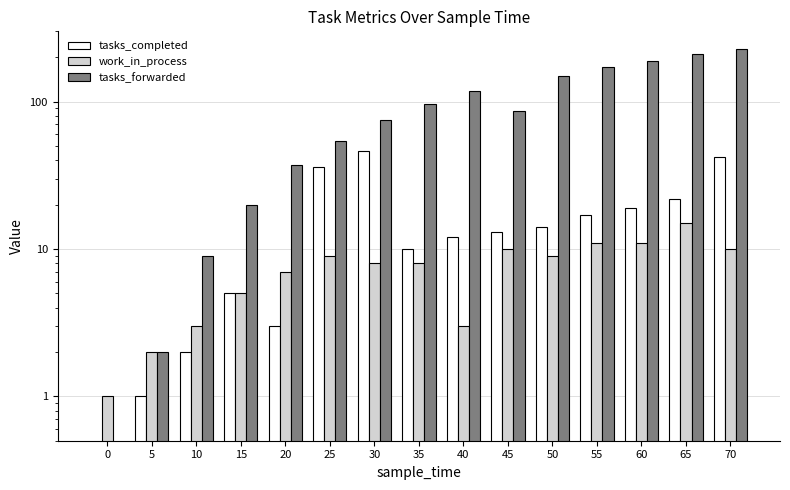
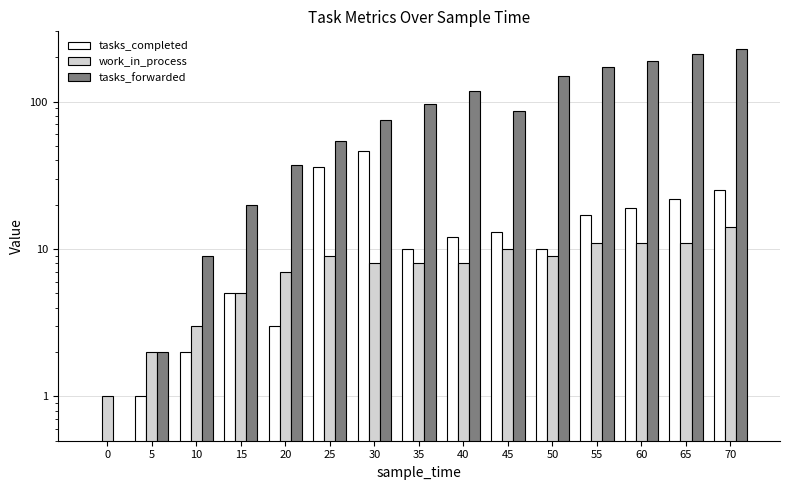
  {
    "tasks_completed": {
      "5": 1,
      "10": 2,
      "15": 5,
      "20": 3,
      "25": 36,
      "30": 46,
      "35": 10,
      "40": 12,
      "45": 13,
-     "50": 14,
+     "50": 10,
      "55": 17,
      "60": 19,
      "65": 22,
-     "70": 42
+     "70": 25
    },
    "work_in_process": {
      "0": 1,
      "5": 2,
      "10": 3,
      "15": 5,
      "20": 7,
      "25": 9,
      "30": 8,
      "35": 8,
-     "40": 3,
+     "40": 8,
      "45": 10,
      "50": 9,
      "55": 11,
      "60": 11,
-     "65": 15,
-     "70": 10
+     "65": 11,
+     "70": 14
    },
    "tasks_forwarded": {
      "5": 2,
      "10": 9,
      "15": 20,
      "20": 37,
      "25": 54,
      "30": 80,
      "35": 100,
      "40": 120,
      "45": 90,
      "50": 150,
      "55": 170,
      "60": 190,
      "65": 210,
      "70": 230
    }
  }
